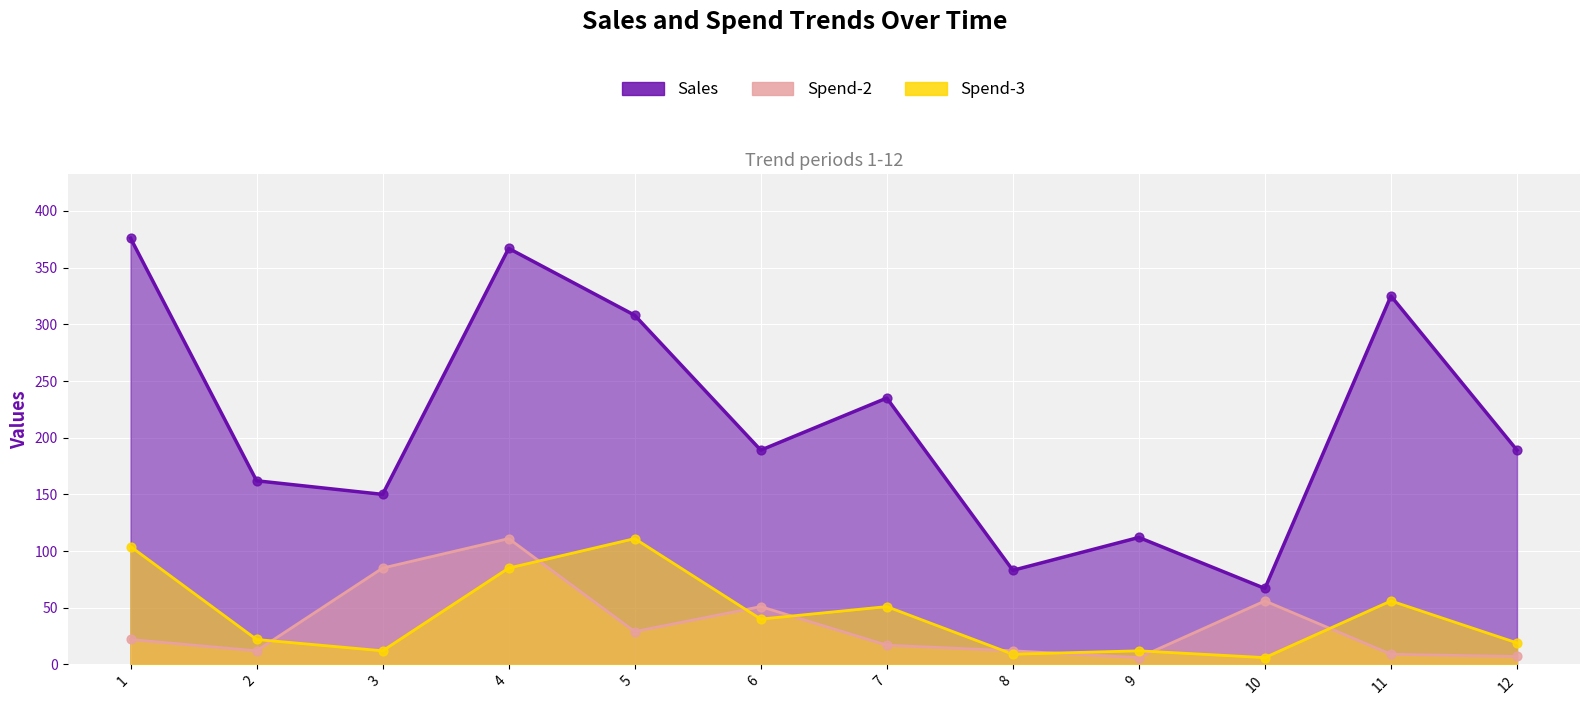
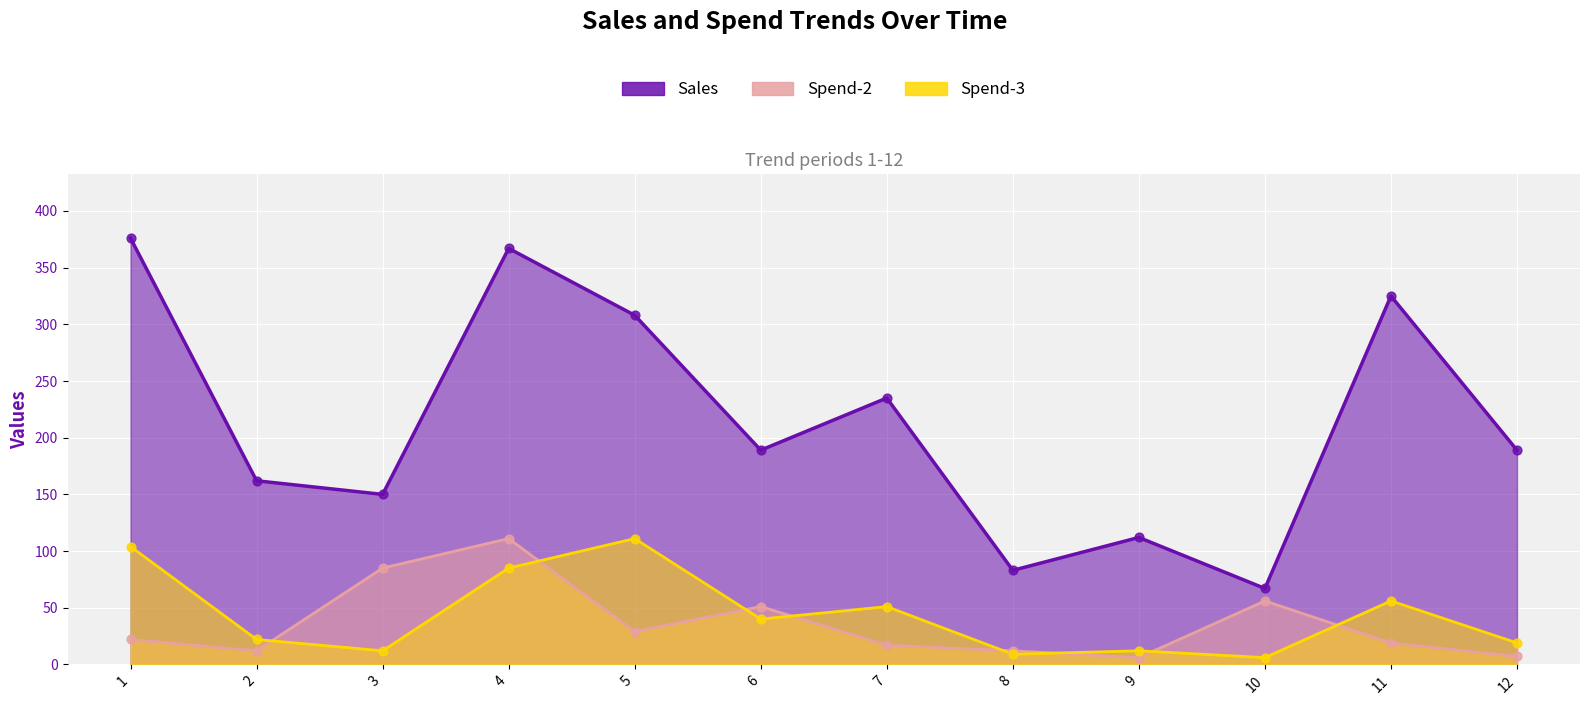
  {
    "Sales": {
      "1": 376,
      "2": 162,
      "3": 150,
      "4": 367,
      "5": 308,
      "6": 189,
      "7": 235,
      "8": 83,
      "9": 112,
      "10": 67,
      "11": 325,
      "12": 189
    },
    "Spend-2": {
      "1": 22,
      "2": 12,
      "3": 85,
      "4": 111,
      "5": 29,
      "6": 51,
      "7": 17,
      "8": 12,
      "9": 6,
      "10": 56,
-     "11": 9,
+     "11": 19,
      "12": 7
    },
    "Spend-3": {
      "1": 104,
      "2": 22,
      "3": 12,
      "4": 85,
      "5": 111,
      "6": 40,
      "7": 51,
      "8": 9,
      "9": 12,
      "10": 6,
      "11": 56,
      "12": 19
    }
  }
